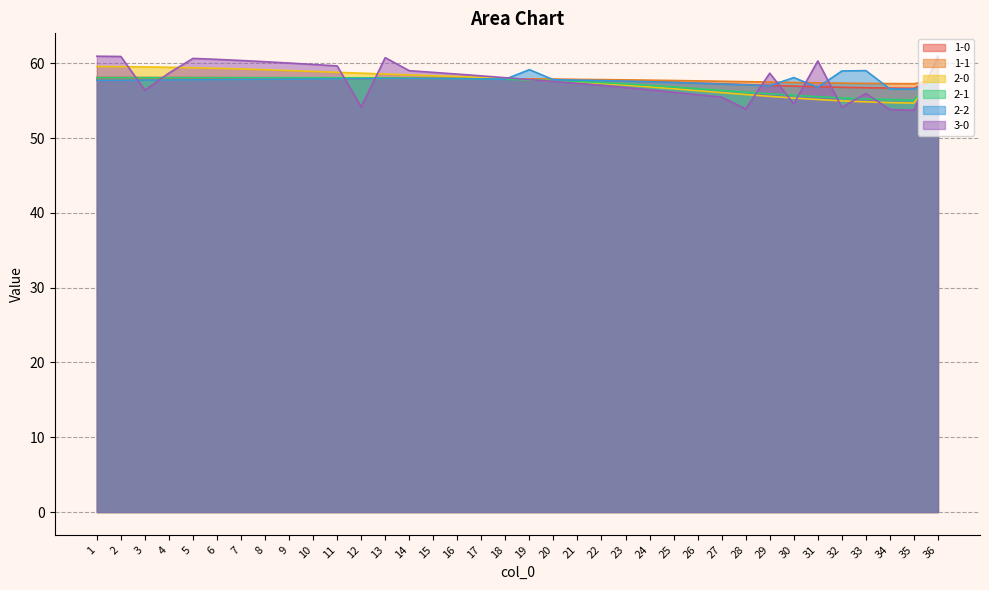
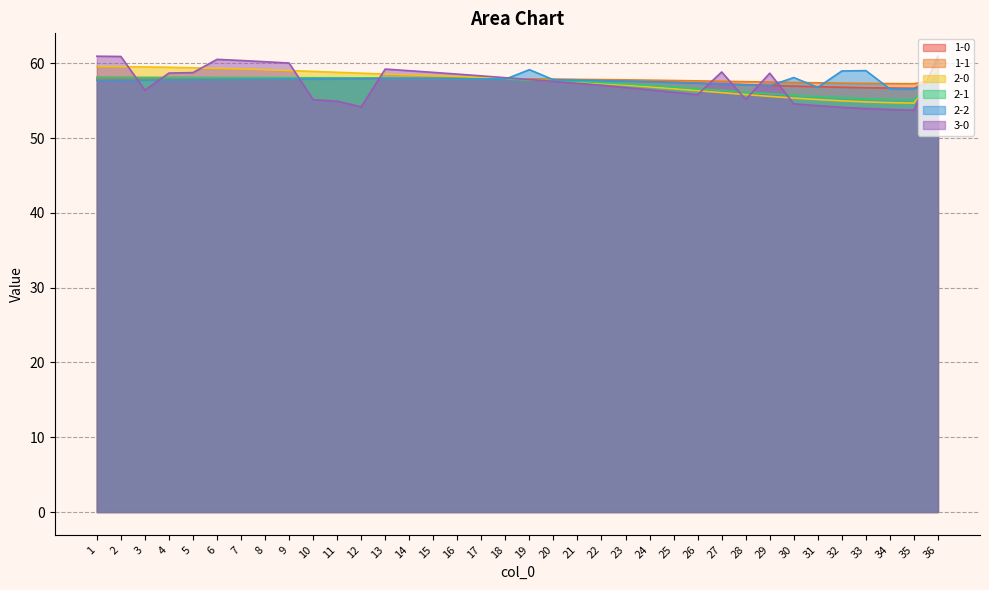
  {
    "2-1": {
      "29": 56,
      "30": 56,
      "31": 56,
      "32": 55,
      "33": 55,
      "34": 55,
      "35": 55
    },
    "2-2": {
      "19": 59,
      "30": 58,
      "32": 59,
      "33": 59
    },
    "3-0": {
      "1": 61,
      "2": 61,
      "3": 56,
      "4": 59,
-     "5": 61,
+     "5": 59,
      "6": 61,
      "7": 60,
      "8": 60,
      "9": 60,
-     "10": 60,
-     "11": 60,
+     "10": 55,
+     "11": 55,
      "12": 54,
-     "13": 61,
+     "13": 59,
      "14": 59,
      "15": 59,
      "24": 56,
      "25": 56,
      "26": 56,
-     "27": 55,
-     "28": 54,
+     "27": 59,
+     "28": 55,
      "29": 59,
      "30": 55,
-     "31": 60,
+     "31": 54,
      "32": 54,
-     "33": 56,
+     "33": 54,
      "34": 54,
      "35": 54
    }
  }
